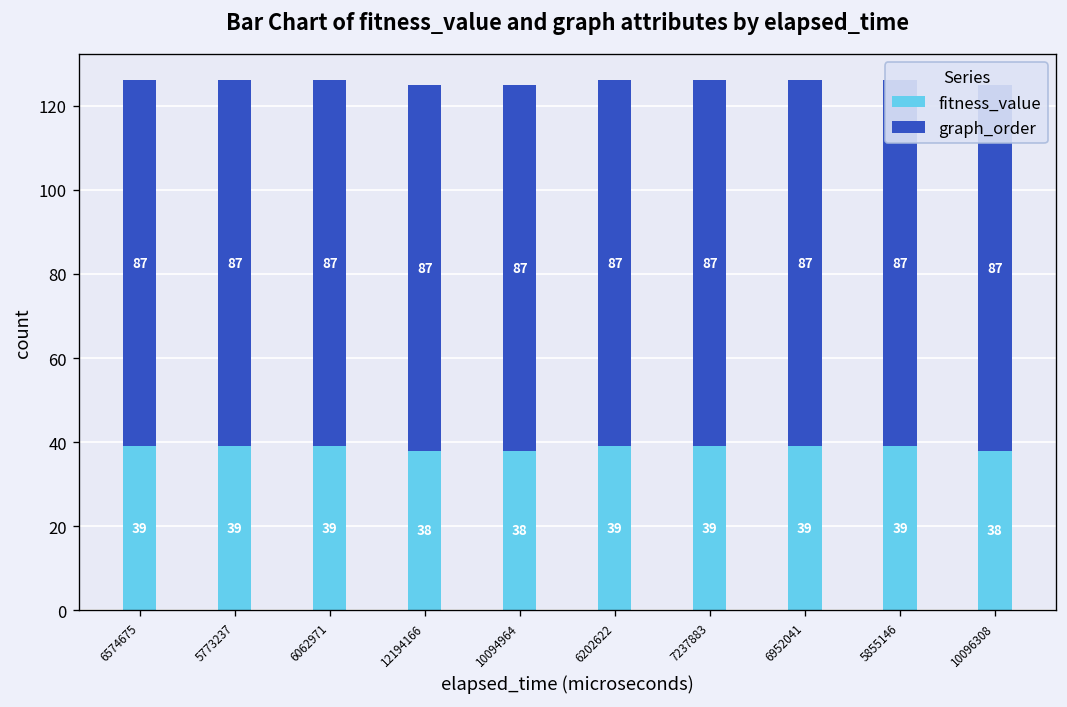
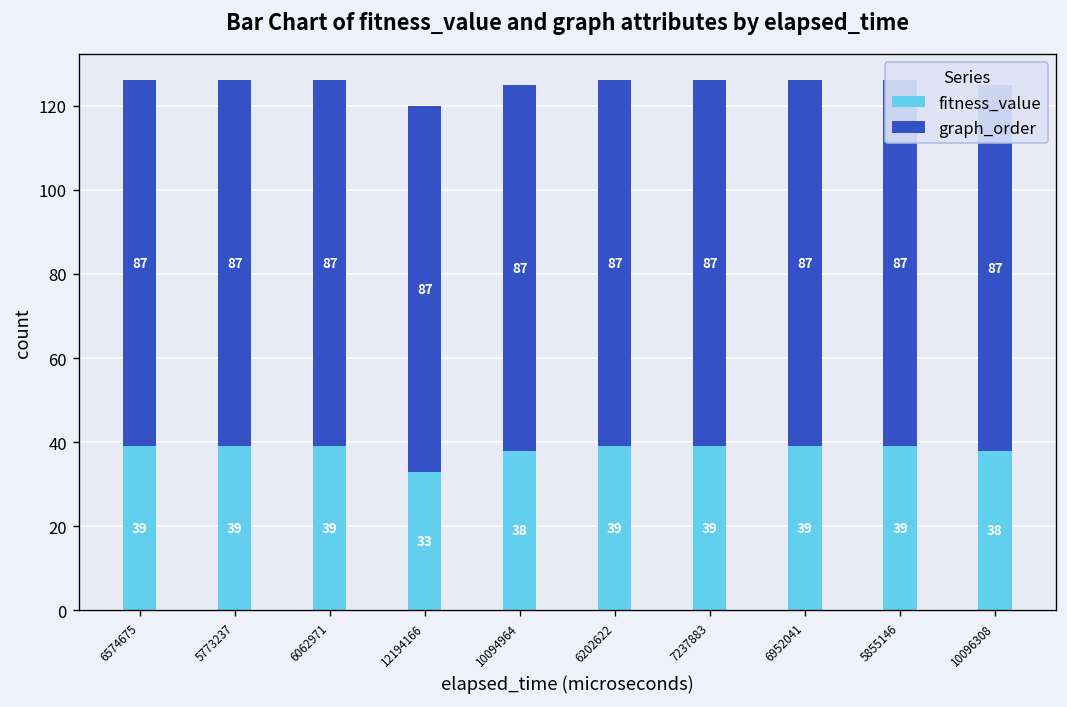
  {
    "fitness_value": {
      "6574675": 39,
      "5773237": 39,
      "6062971": 39,
-     "12194166": 38,
+     "12194166": 33,
      "10094964": 38,
      "6202622": 39,
      "7237883": 39,
      "6952041": 39,
      "5855146": 39,
      "10096308": 38
    },
    "graph_order": {
      "6574675": 87,
      "5773237": 87,
      "6062971": 87,
      "12194166": 87,
      "10094964": 87,
      "6202622": 87,
      "7237883": 87,
      "6952041": 87
    }
  }
